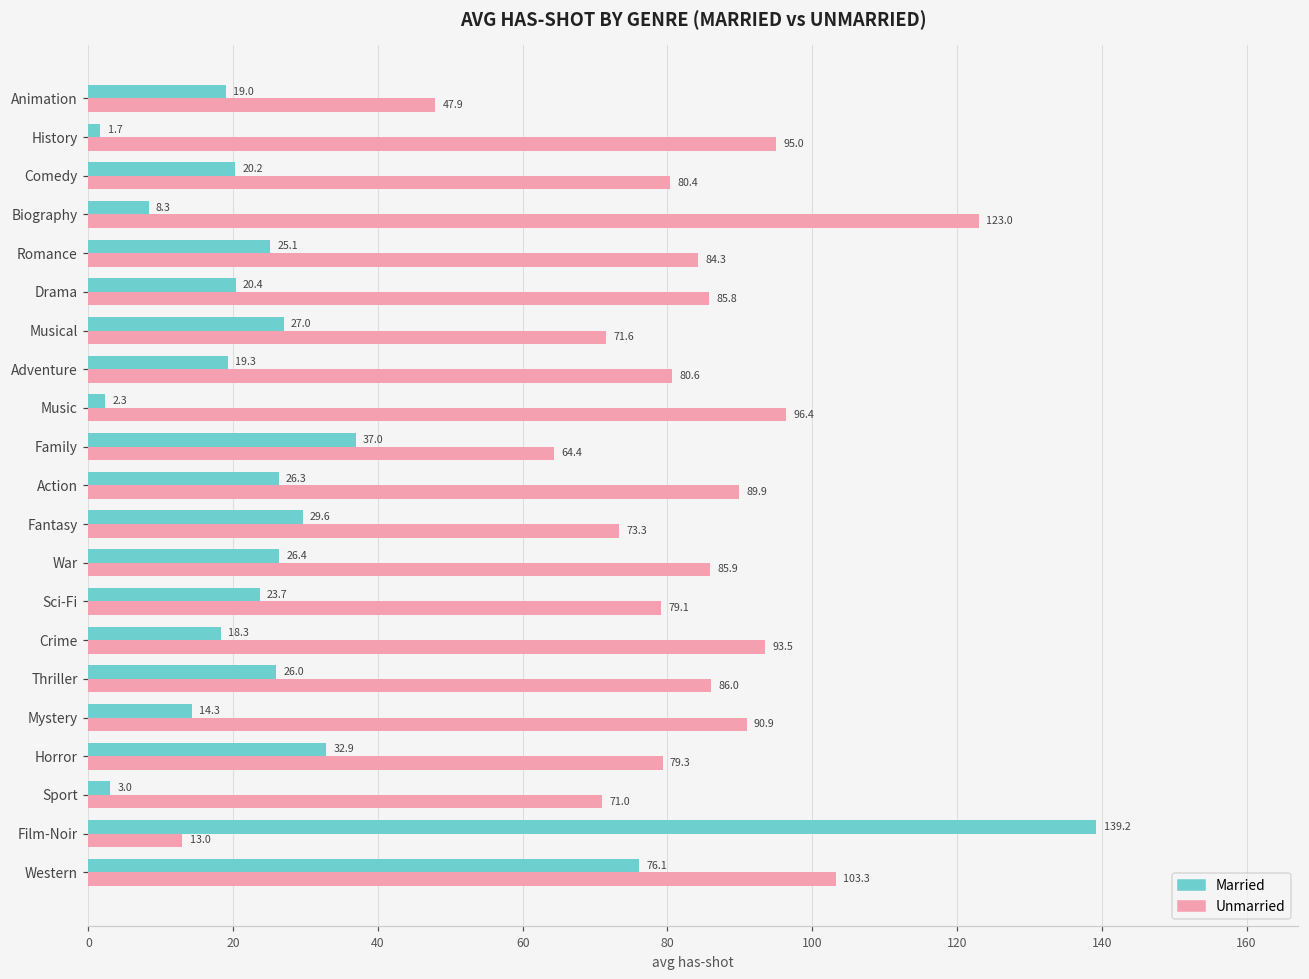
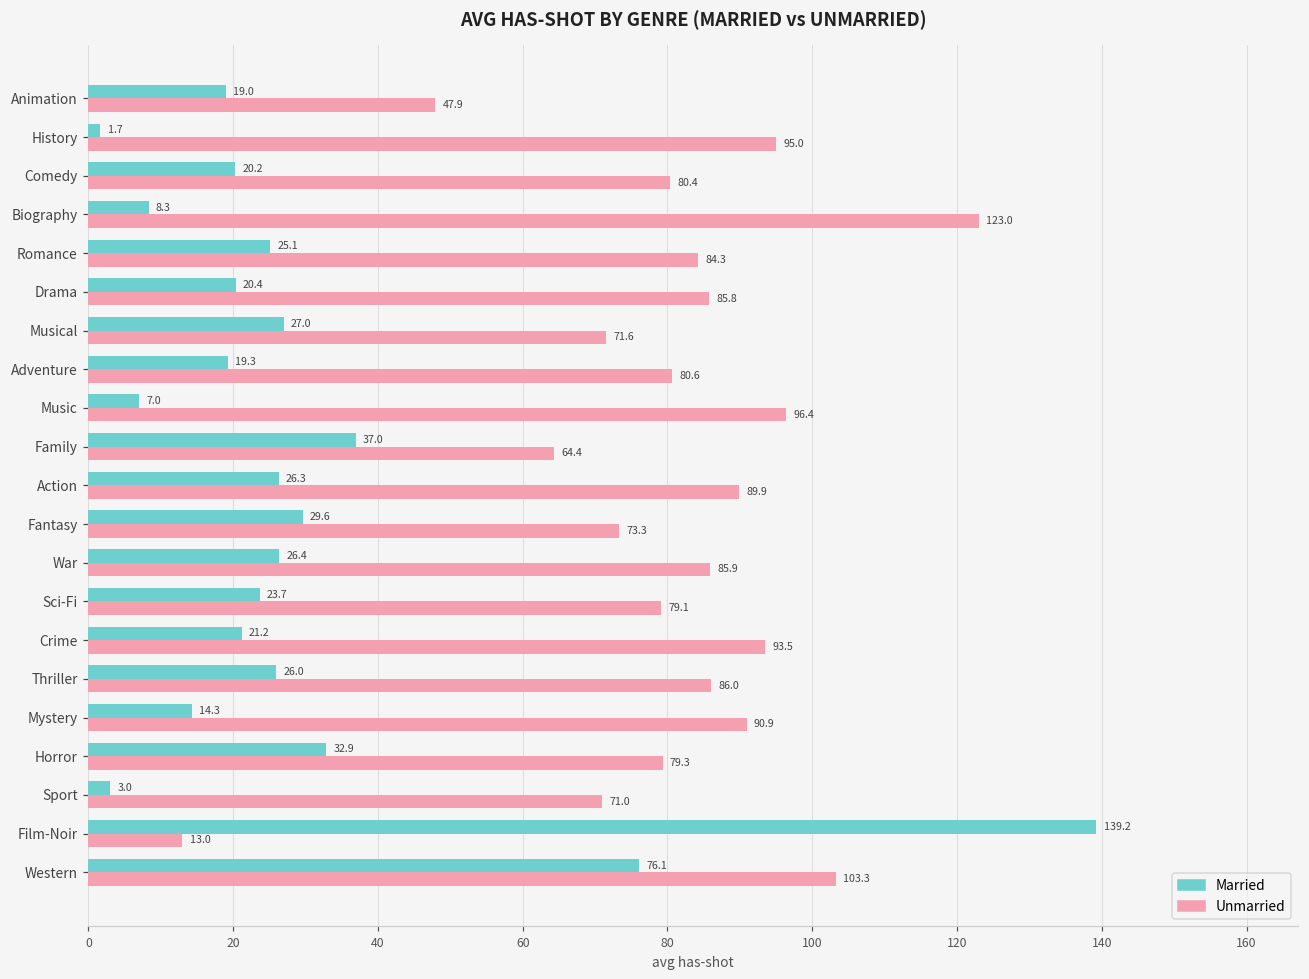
  {
    "Married": {
      "Animation": 19.0,
      "History": 1.7,
      "Comedy": 20.2,
      "Biography": 8.3,
      "Romance": 25.1,
      "Drama": 20.4,
      "Musical": 27.0,
      "Adventure": 19.3,
-     "Music": 2.3,
+     "Music": 7.0,
      "Family": 37.0,
      "Action": 26.3,
      "Fantasy": 29.6,
      "War": 26.4,
      "Sci-Fi": 23.7,
-     "Crime": 18.3,
+     "Crime": 21.2,
      "Thriller": 26.0,
      "Mystery": 14.3,
      "Horror": 32.9,
      "Sport": 3.0,
      "Film-Noir": 139.2,
      "Western": 76.1
    },
    "Unmarried": {
      "Animation": 47.9,
      "History": 95.0,
      "Comedy": 80.4,
      "Biography": 123.0,
      "Romance": 84.3,
      "Drama": 85.8,
      "Musical": 71.6,
      "Adventure": 80.6,
      "Music": 96.4,
      "Family": 64.4,
      "Action": 89.9,
      "Fantasy": 73.3,
      "War": 85.9,
      "Sci-Fi": 79.1,
      "Crime": 93.5,
      "Thriller": 86.0,
      "Mystery": 90.9,
      "Horror": 79.3,
      "Sport": 71.0,
      "Film-Noir": 13.0,
      "Western": 103.3
    }
  }
